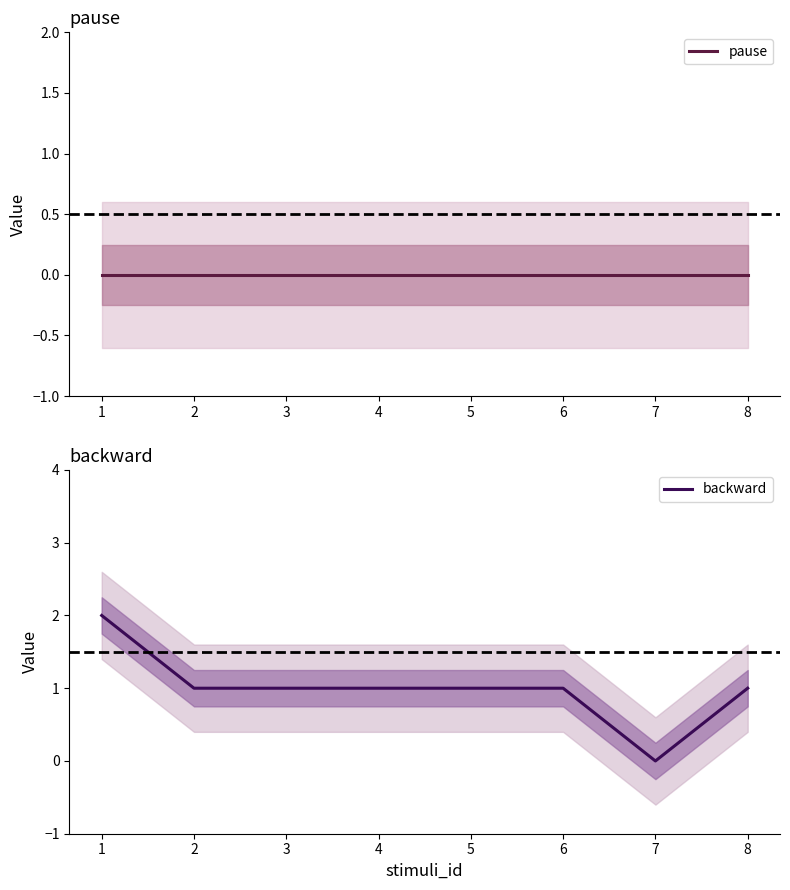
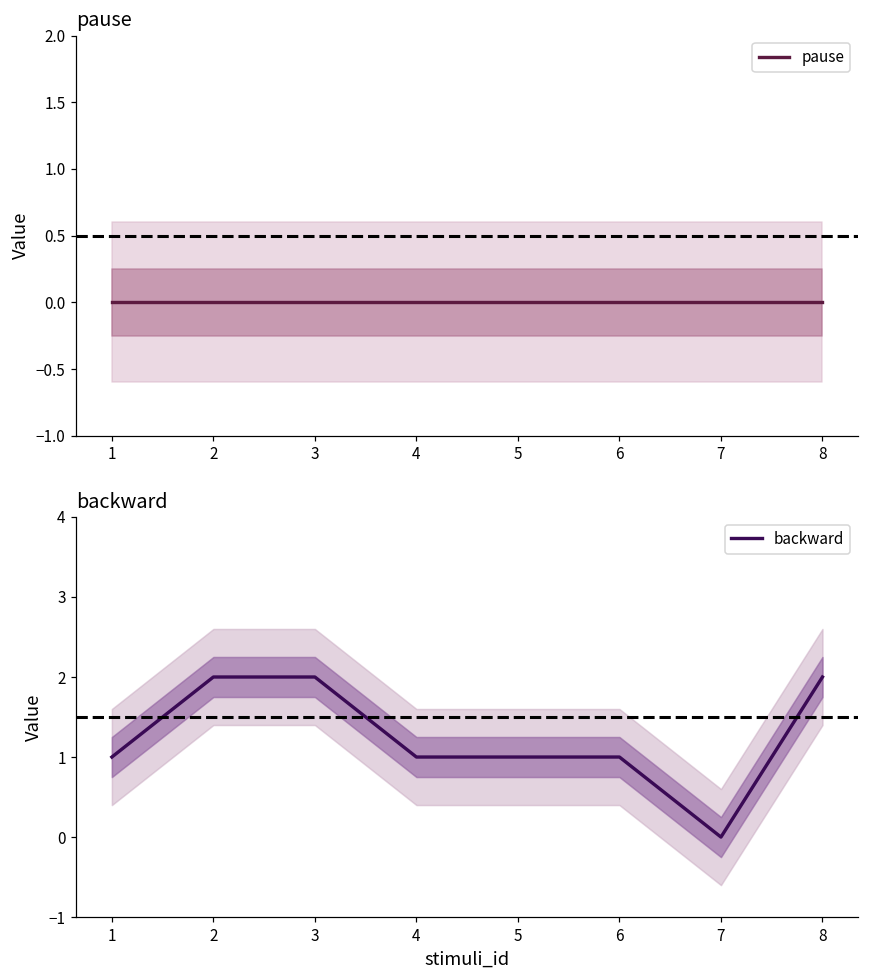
  {
    "pause": {
      "pause": {
        "1": 0.00,
        "2": 0.00,
        "3": 0.00,
        "4": 0.00,
        "5": 0.00,
        "6": 0.00,
        "7": 0.00,
        "8": 0.00
      }
    },
    "backward": {
      "backward": {
-       "1": 2,
-       "2": 1,
-       "3": 1,
+       "1": 1,
+       "2": 2,
+       "3": 2,
        "4": 1,
        "5": 1,
        "6": 1,
        "7": 0,
-       "8": 1
+       "8": 2
      }
    }
  }
